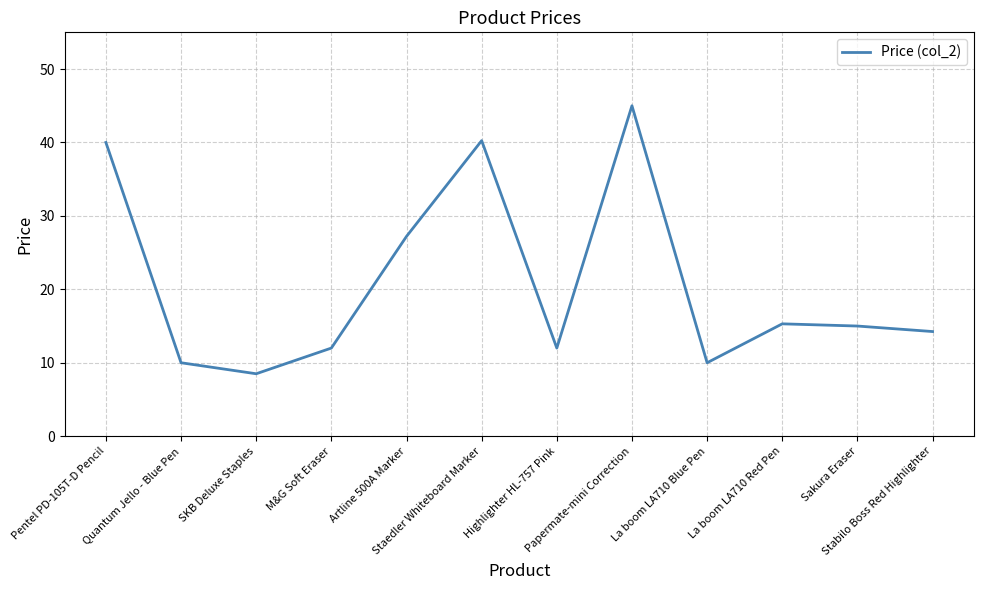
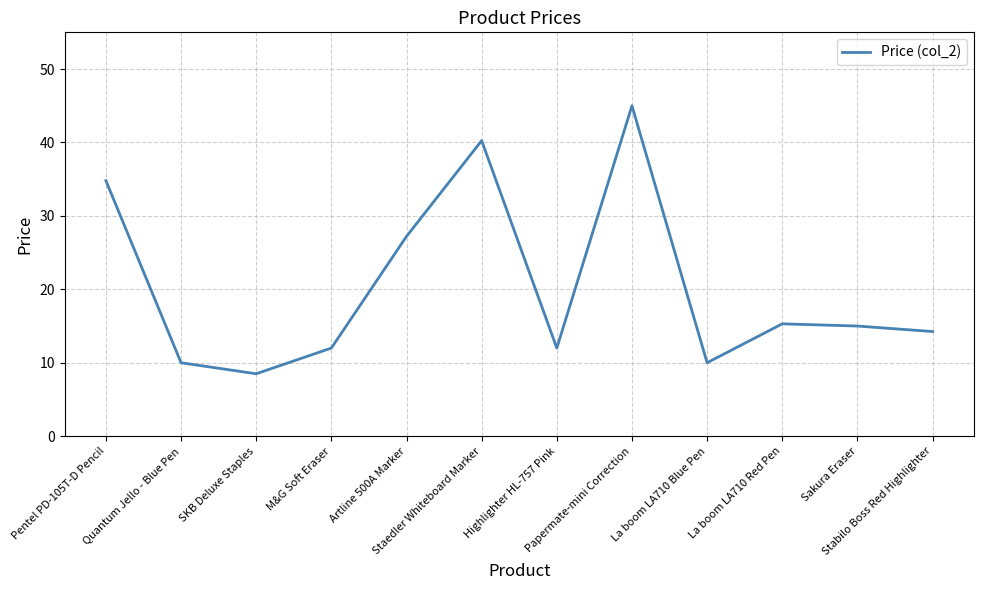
  {
-   "Pentel PD-105T-D Pencil": 40,
+   "Pentel PD-105T-D Pencil": 35,
    "Quantum Jello - Blue Pen": 10,
    "SKB Deluxe Staples": 9,
    "M&G Soft Eraser": 12,
    "Artline 500A Marker": 27,
    "Staedler Whiteboard Marker": 40,
    "Highlighter HL-757 Pink": 12,
    "Papermate-mini Correction": 45,
    "La boom LA710 Blue Pen": 10,
    "La boom LA710 Red Pen": 15,
    "Sakura Eraser": 15,
    "Stabilo Boss Red Highlighter": 14
  }
